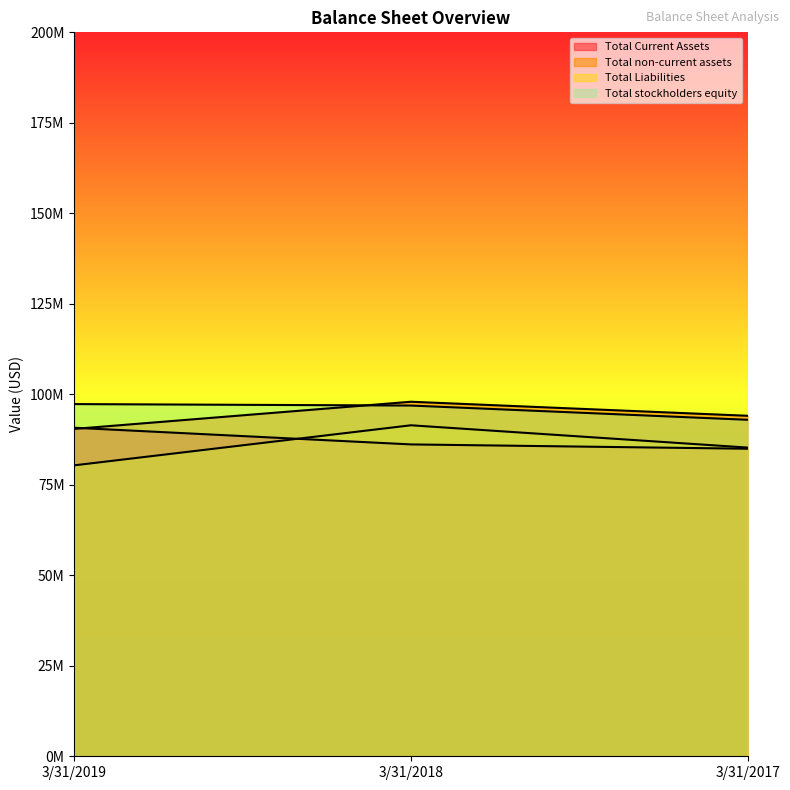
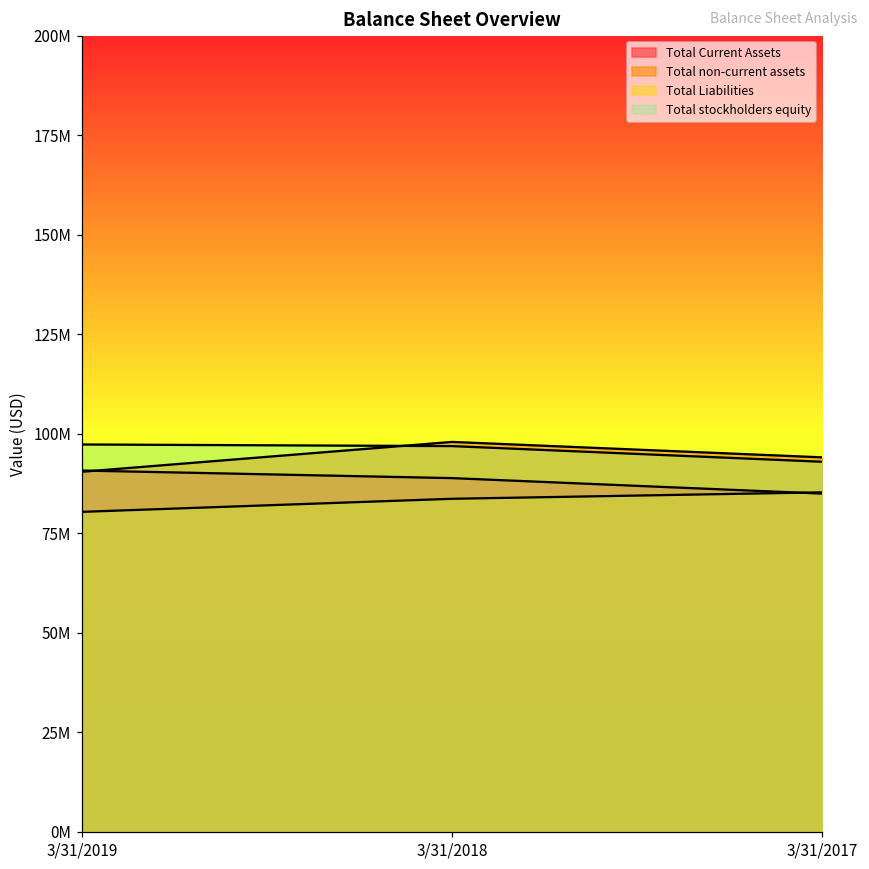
  {
    "Total Current Assets": {
-     "3/31/2018": 86000000
+     "3/31/2018": 89000000
    },
    "Total non-current assets": {
      "3/31/2018": 98000000,
      "3/31/2017": 94000000
    },
    "Total Liabilities": {
      "3/31/2019": 80000000,
-     "3/31/2018": 91000000
+     "3/31/2018": 84000000
    },
    "Total stockholders equity": {
      "3/31/2019": 97000000,
      "3/31/2018": 97000000,
      "3/31/2017": 93000000
    }
  }
